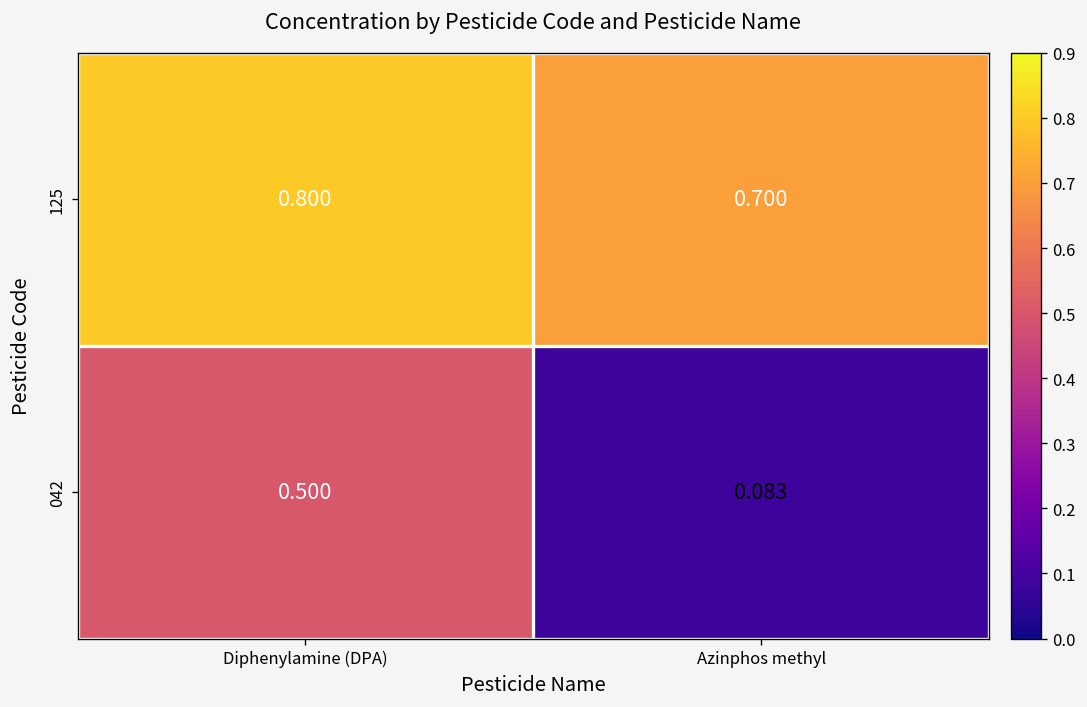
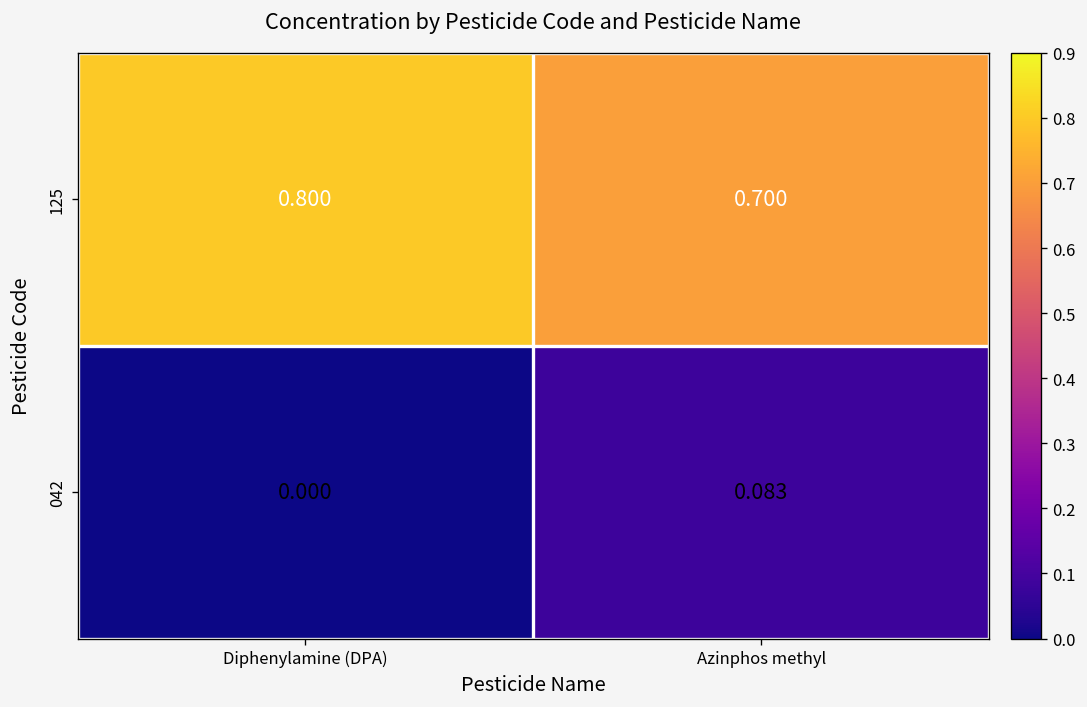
  {
    "125": {
      "Diphenylamine (DPA)": 0.800,
      "Azinphos methyl": 0.700
    },
    "042": {
-     "Diphenylamine (DPA)": 0.500,
+     "Diphenylamine (DPA)": 0.000,
      "Azinphos methyl": 0.083
    }
  }
